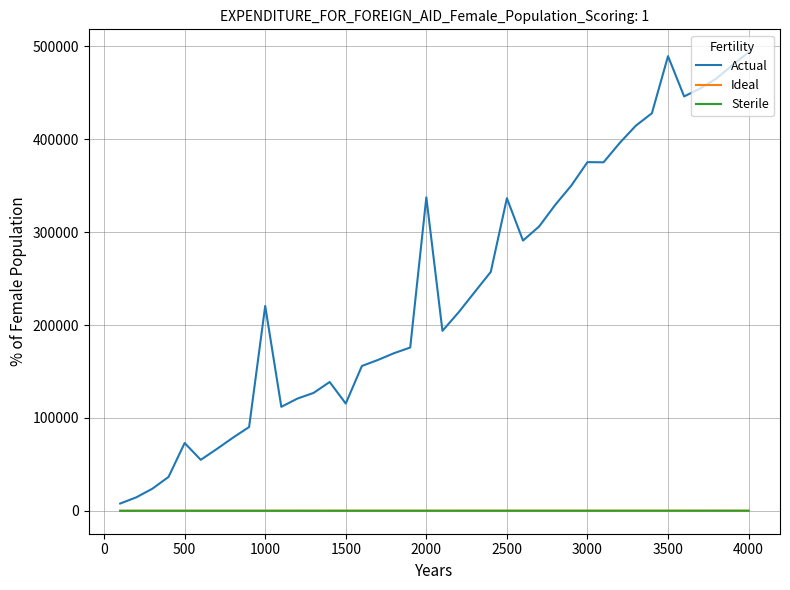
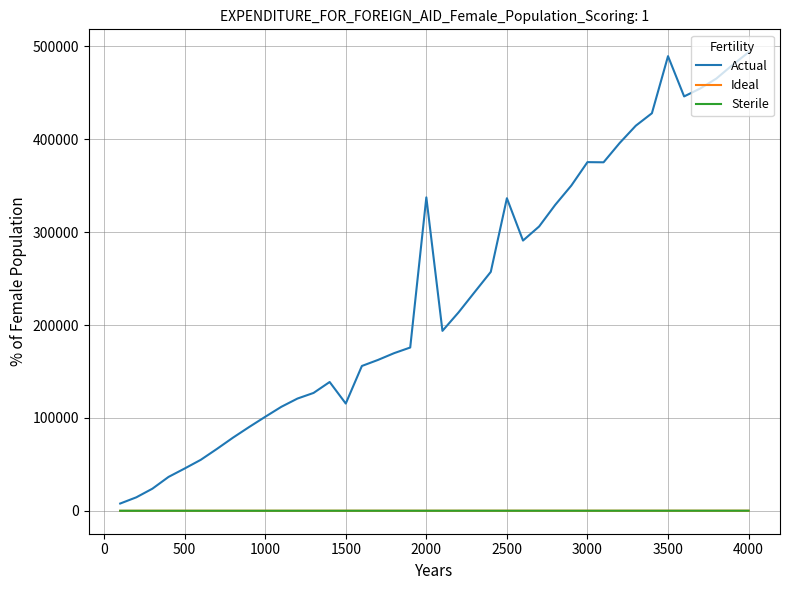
  {
    "Actual": {
-     "500": 70000,
-     "1000": 220000,
+     "500": 50000,
+     "1000": 100000,
      "1500": 120000,
      "2000": 340000,
      "2500": 340000,
      "3000": 380000,
      "3500": 490000
    },
    "Sterile": {
      "500": 0,
      "1000": 0,
      "1500": 0,
      "2000": 0,
      "2500": 0,
      "3000": 0,
      "3500": 0,
      "4000": 0
    }
  }
